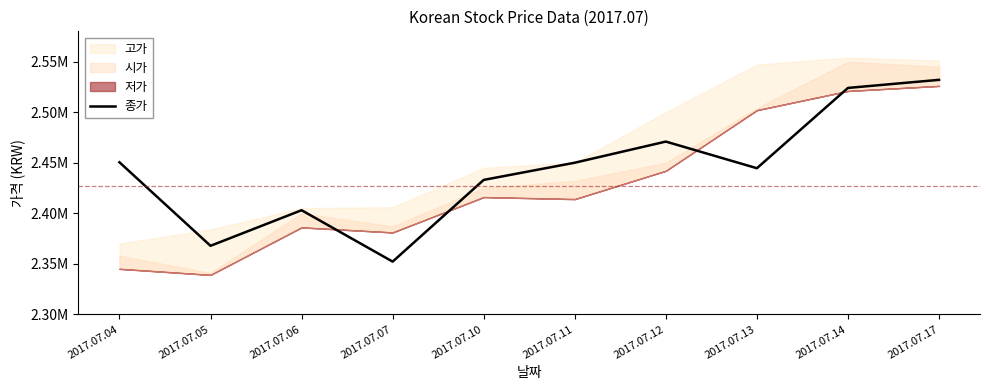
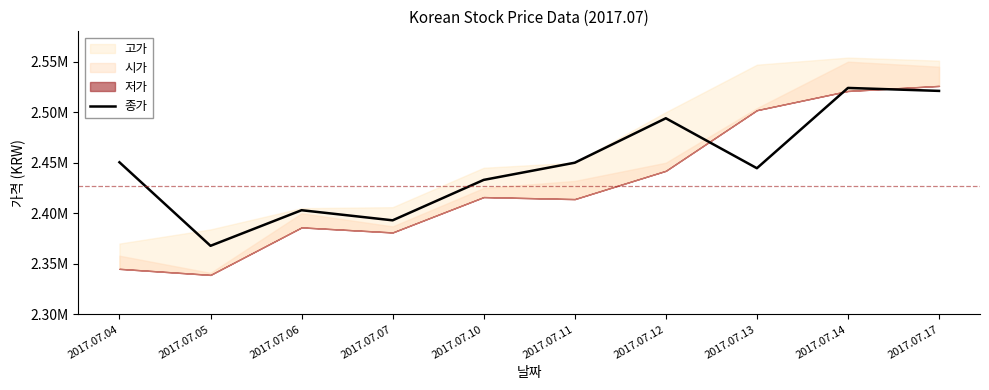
  {
    "종가": {
      "2017.07.04": 2450000,
      "2017.07.05": 2368000,
-     "2017.07.07": 2352000,
+     "2017.07.07": 2393000,
      "2017.07.10": 2433000,
-     "2017.07.12": 2471000,
+     "2017.07.12": 2494000,
      "2017.07.13": 2445000,
      "2017.07.14": 2524000,
-     "2017.07.17": 2532000
+     "2017.07.17": 2521000
    }
  }
